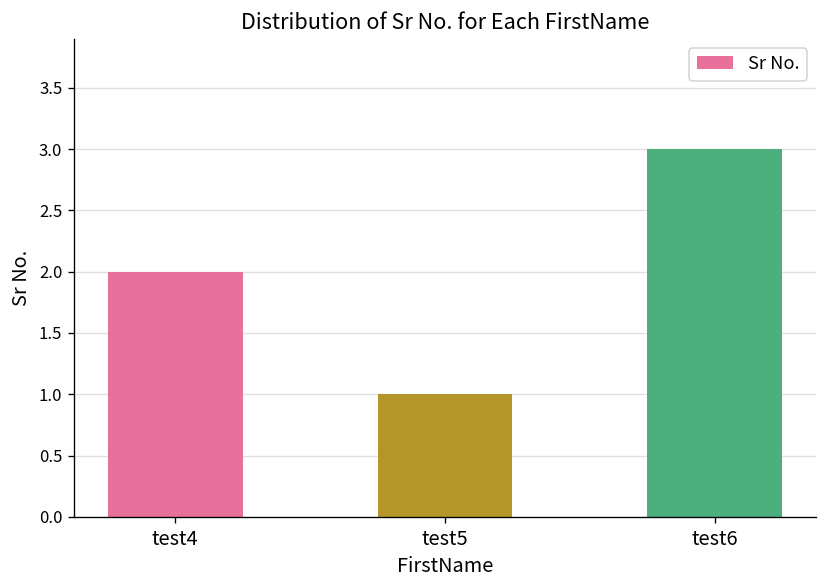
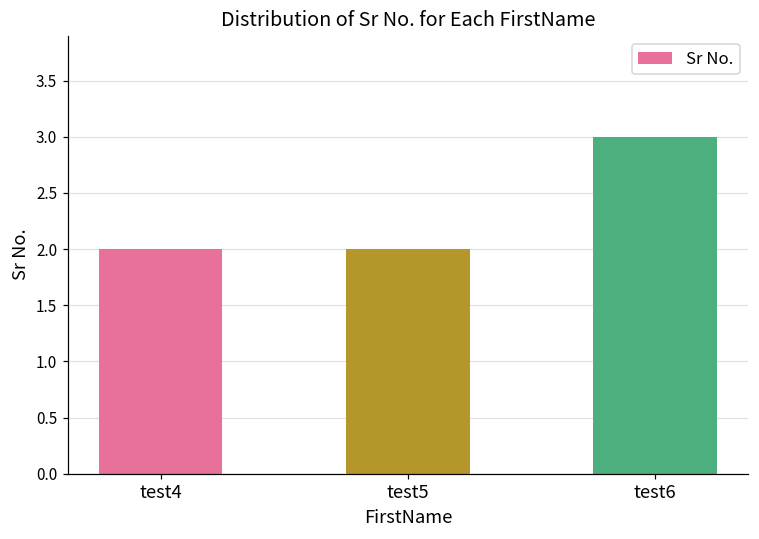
  {
    "test4": 2,
-   "test5": 1,
+   "test5": 2,
    "test6": 3
  }
